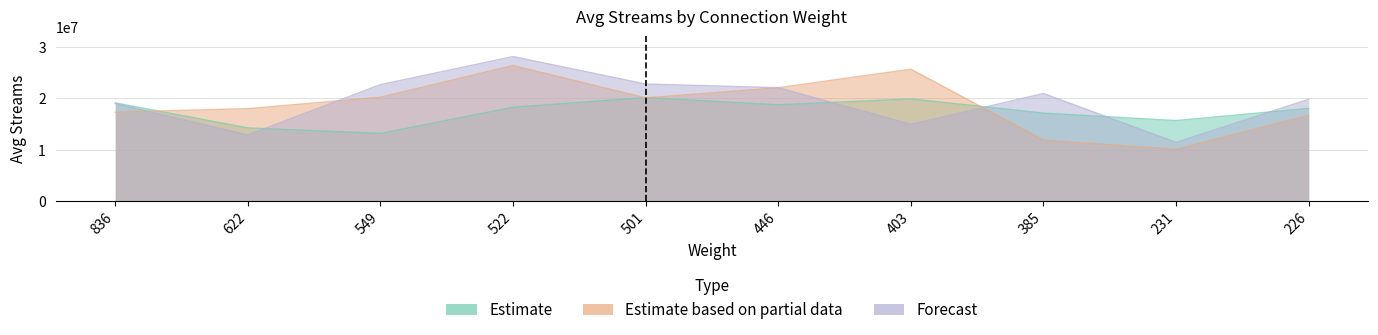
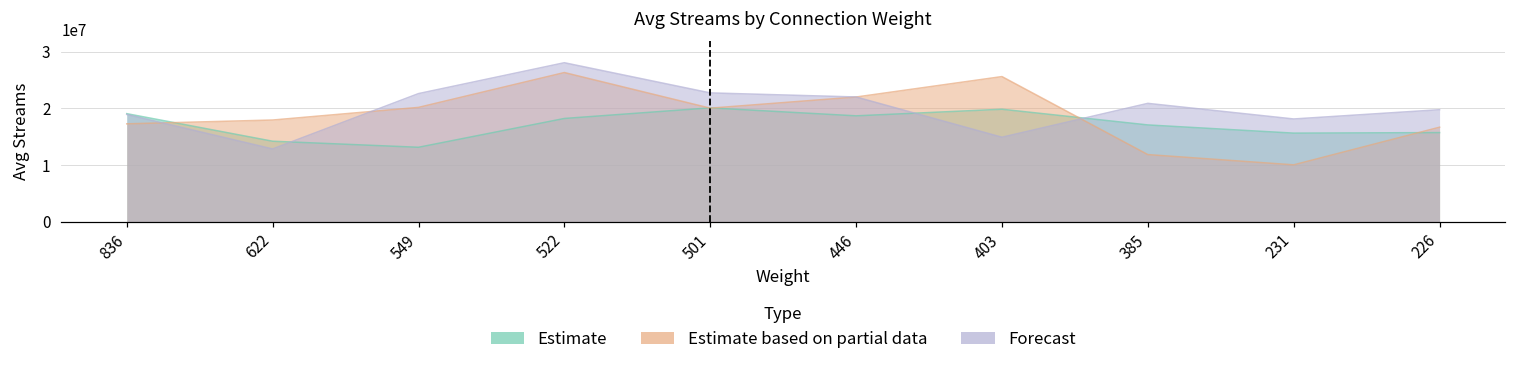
  {
    "Estimate": {
      "622": 14000000,
      "549": 13000000,
      "522": 18000000,
      "446": 19000000,
      "403": 20000000,
      "385": 17000000,
      "231": 16000000,
-     "226": 18000000
+     "226": 16000000
    },
    "Estimate based on partial data": {
      "836": 17000000,
      "622": 18000000,
      "549": 20000000,
      "522": 26000000,
      "403": 26000000,
      "385": 12000000,
      "231": 10000000,
      "226": 17000000
    },
    "Forecast": {
      "622": 13000000,
      "549": 23000000,
      "522": 28000000,
      "501": 23000000,
      "403": 15000000,
      "385": 21000000,
-     "231": 11000000,
+     "231": 18000000,
      "226": 20000000
    }
  }
